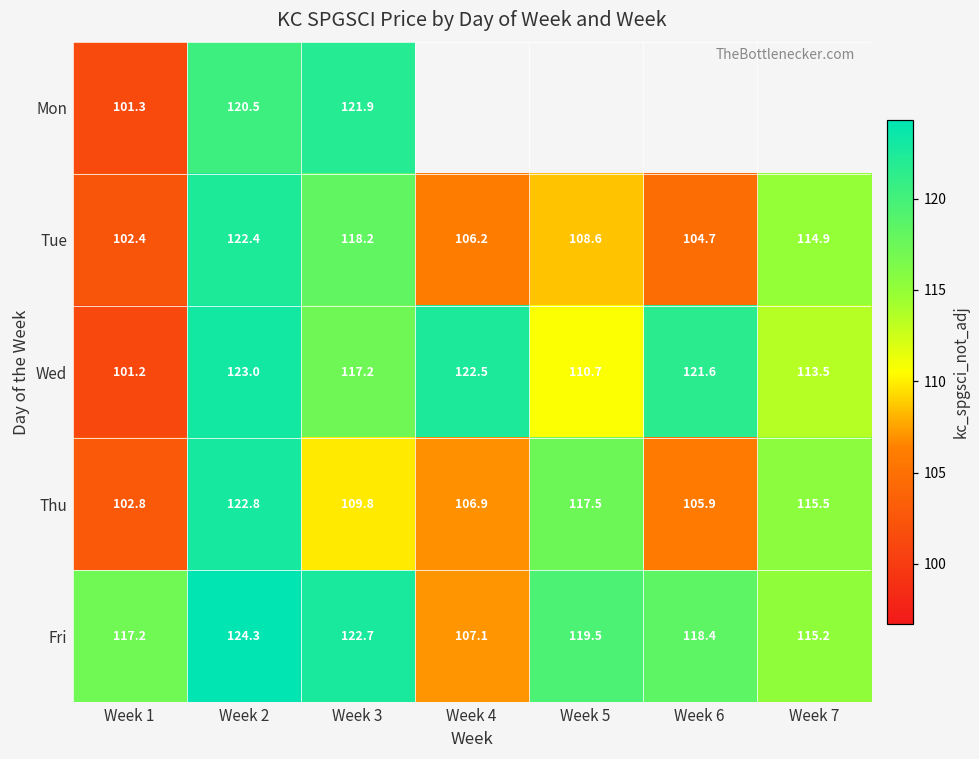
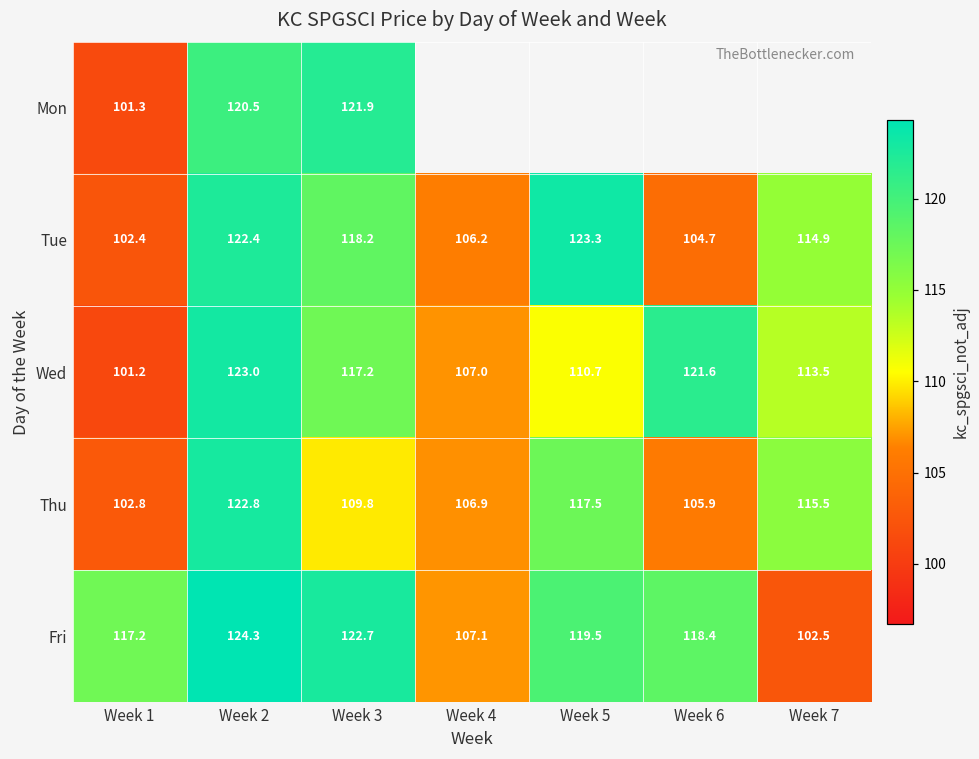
  {
    "Mon": {
      "Week 1": 101.3,
      "Week 2": 120.5,
      "Week 3": 121.9
    },
    "Tue": {
      "Week 1": 102.4,
      "Week 2": 122.4,
      "Week 3": 118.2,
      "Week 4": 106.2,
-     "Week 5": 108.6,
+     "Week 5": 123.3,
      "Week 6": 104.7,
      "Week 7": 114.9
    },
    "Wed": {
      "Week 1": 101.2,
      "Week 2": 123.0,
      "Week 3": 117.2,
-     "Week 4": 122.5,
+     "Week 4": 107.0,
      "Week 5": 110.7,
      "Week 6": 121.6,
      "Week 7": 113.5
    },
    "Thu": {
      "Week 1": 102.8,
      "Week 2": 122.8,
      "Week 3": 109.8,
      "Week 4": 106.9,
      "Week 5": 117.5,
      "Week 6": 105.9,
      "Week 7": 115.5
    },
    "Fri": {
      "Week 1": 117.2,
      "Week 2": 124.3,
      "Week 3": 122.7,
      "Week 4": 107.1,
      "Week 5": 119.5,
      "Week 6": 118.4,
-     "Week 7": 115.2
+     "Week 7": 102.5
    }
  }
